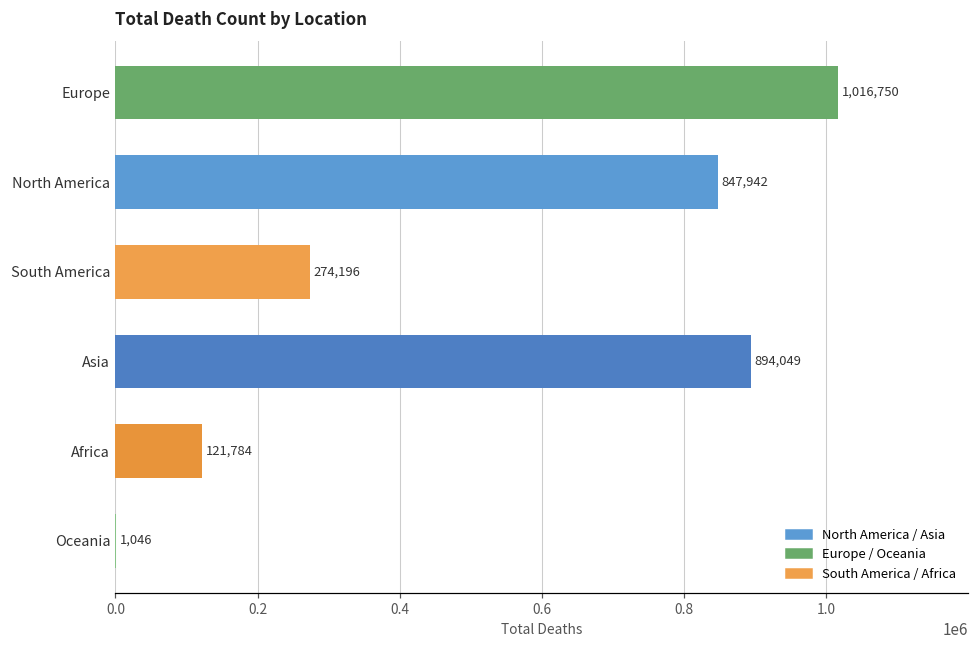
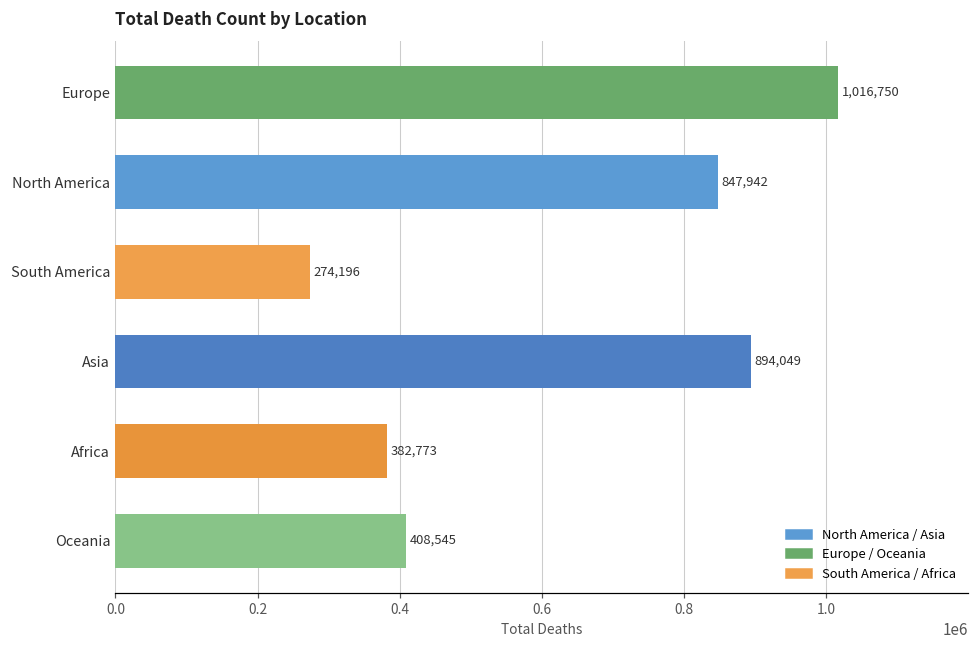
  {
    "Europe": "1,016,750",
    "North America": "847,942",
    "South America": "274,196",
    "Asia": "894,049",
-   "Africa": "121,784",
-   "Oceania": "1,046"
+   "Africa": "382,773",
+   "Oceania": "408,545"
  }
